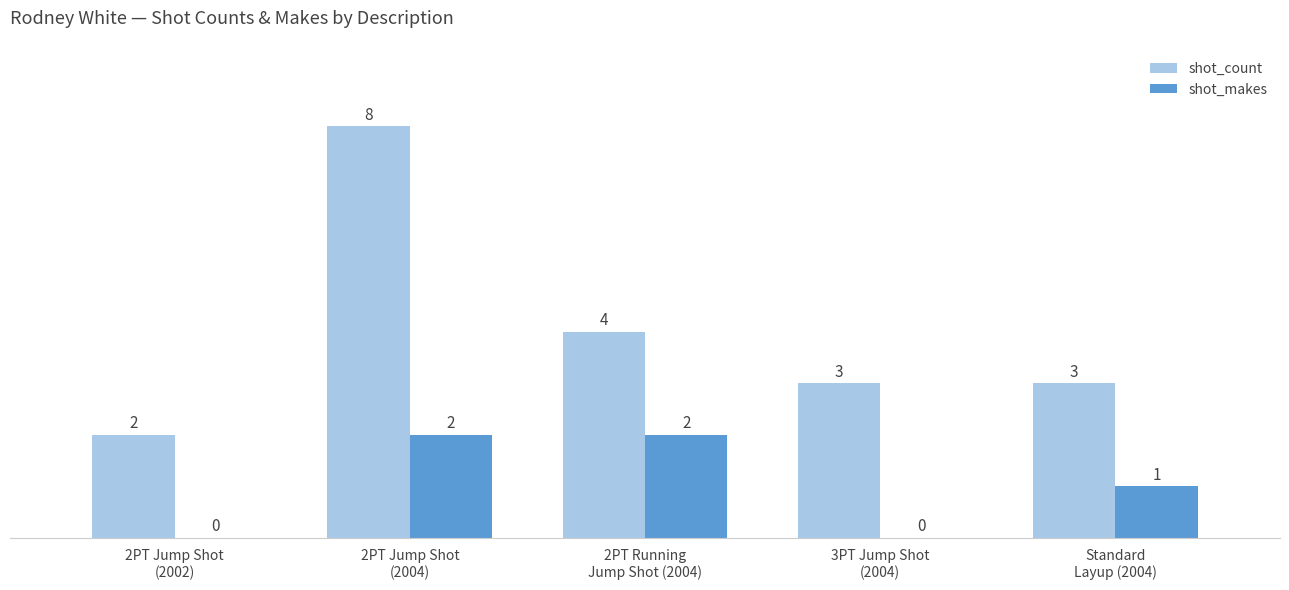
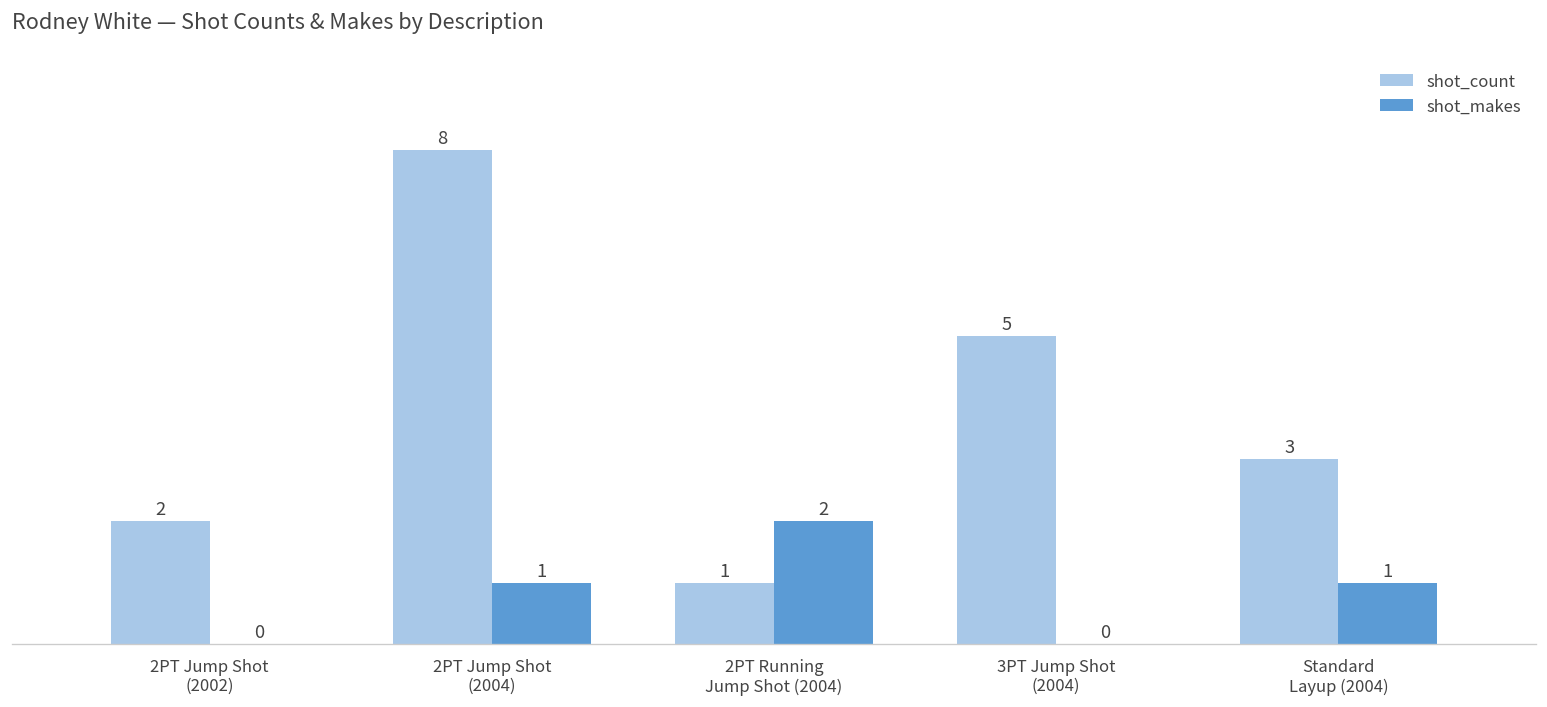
  {
    "shot_count": {
      "2PT Jump Shot (2002)": 2,
      "2PT Jump Shot (2004)": 8,
-     "2PT Running Jump Shot (2004)": 4,
-     "3PT Jump Shot (2004)": 3,
+     "2PT Running Jump Shot (2004)": 1,
+     "3PT Jump Shot (2004)": 5,
      "Standard Layup (2004)": 3
    },
    "shot_makes": {
      "2PT Jump Shot (2002)": 0,
-     "2PT Jump Shot (2004)": 2,
+     "2PT Jump Shot (2004)": 1,
      "2PT Running Jump Shot (2004)": 2,
      "3PT Jump Shot (2004)": 0,
      "Standard Layup (2004)": 1
    }
  }
